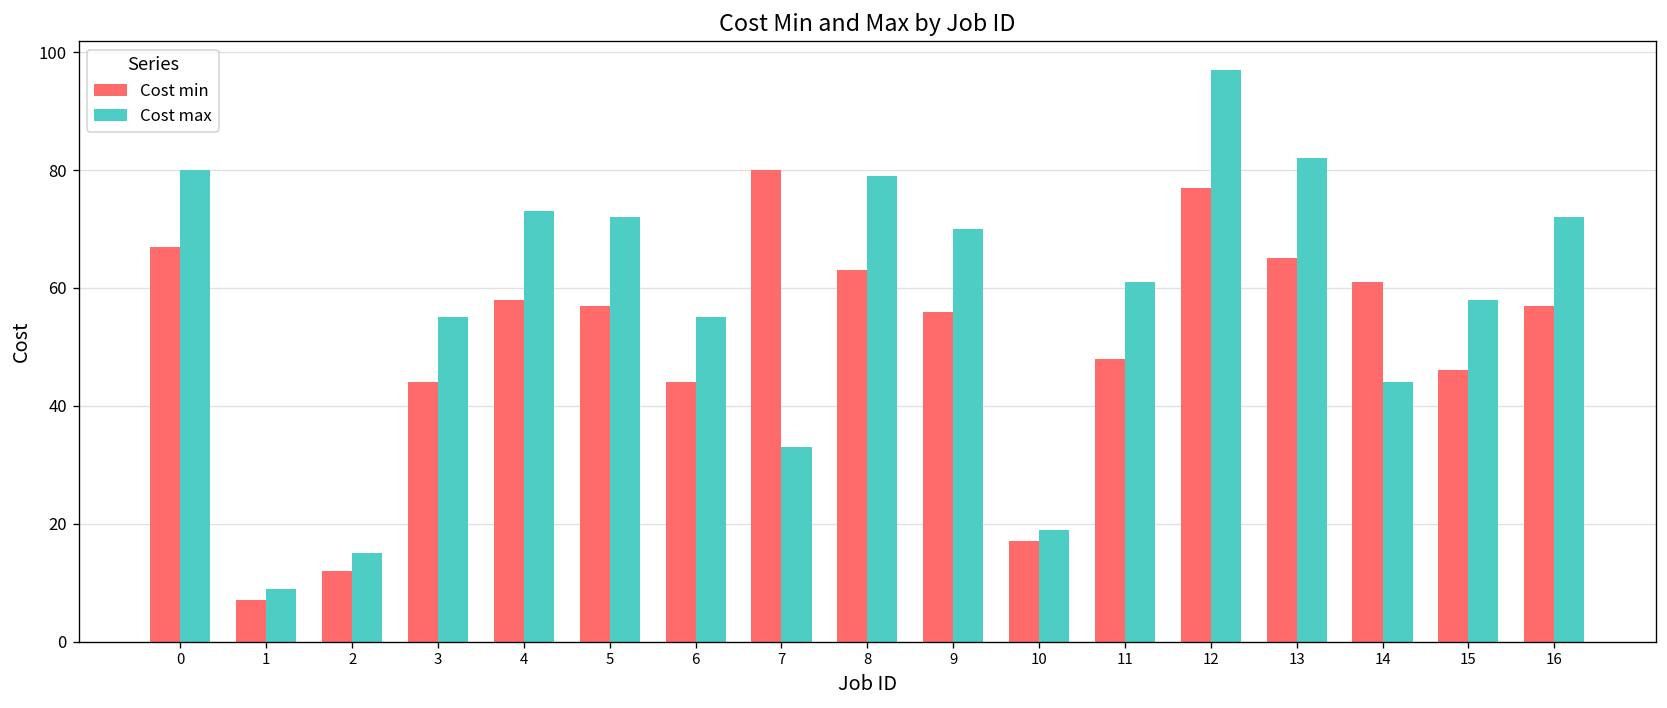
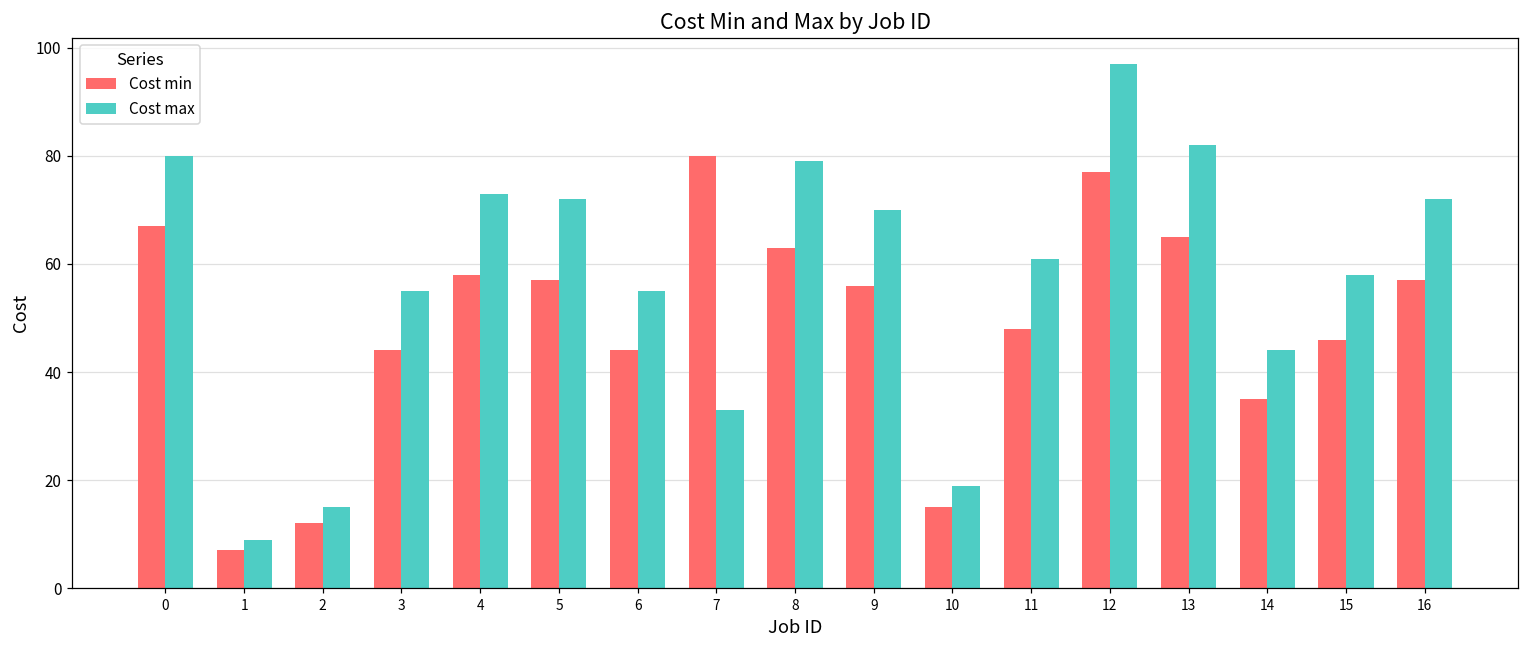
  {
    "Cost min": {
      "0": 67,
      "1": 7,
      "2": 12,
      "3": 44,
      "4": 58,
      "5": 57,
      "6": 44,
      "7": 80,
      "8": 63,
      "9": 56,
-     "10": 17,
+     "10": 15,
      "11": 48,
      "12": 77,
      "13": 65,
-     "14": 61,
+     "14": 35,
      "15": 46,
      "16": 57
    },
    "Cost max": {
      "0": 80,
      "1": 9,
      "2": 15,
      "3": 55,
      "4": 73,
      "5": 72,
      "6": 55,
      "7": 33,
      "8": 79,
      "9": 70,
      "10": 19,
      "11": 61,
      "12": 97,
      "13": 82,
      "14": 44,
      "15": 58,
      "16": 72
    }
  }
